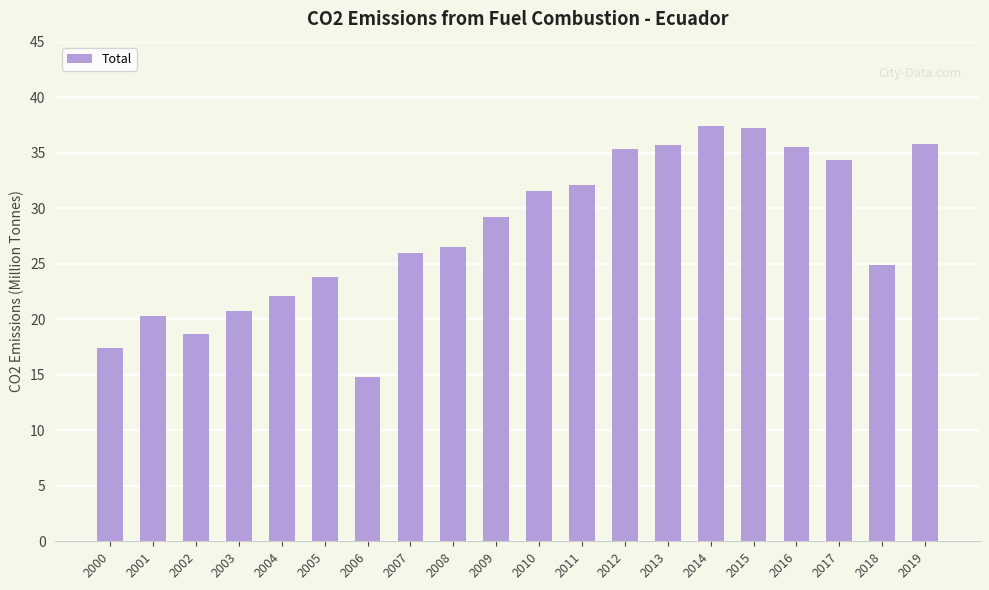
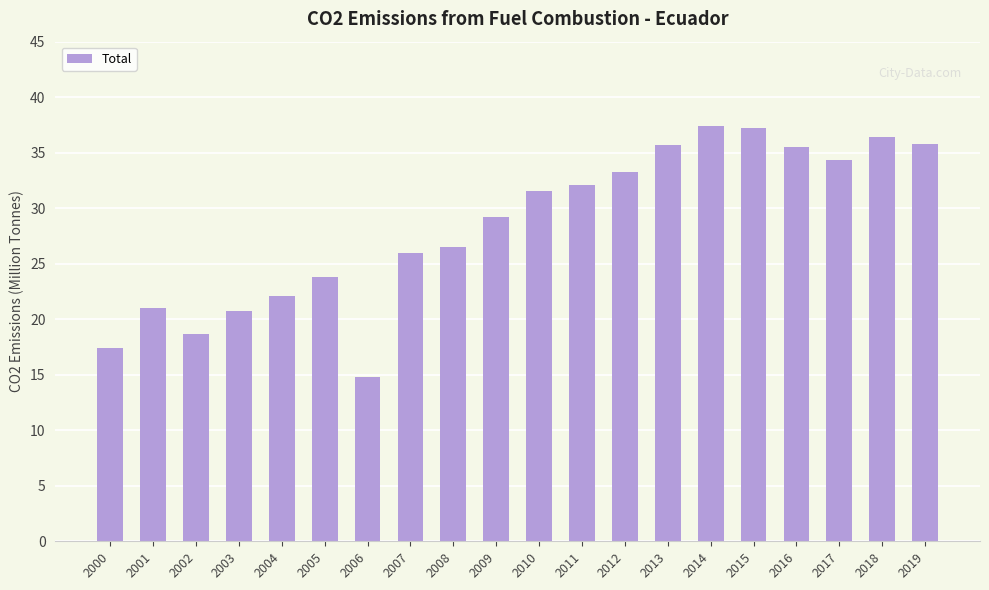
  {
    "2000": 17.4,
-   "2001": 20.3,
+   "2001": 21.1,
    "2002": 18.7,
    "2003": 20.8,
    "2004": 22.1,
    "2005": 23.8,
    "2006": 14.8,
    "2007": 26.0,
    "2008": 26.5,
    "2009": 29.2,
    "2010": 31.6,
    "2011": 32.1,
-   "2012": 35.3,
+   "2012": 33.3,
    "2013": 35.7,
    "2014": 37.4,
    "2015": 37.2,
    "2016": 35.5,
    "2017": 34.4,
-   "2018": 24.9,
+   "2018": 36.4,
    "2019": 35.8
  }
